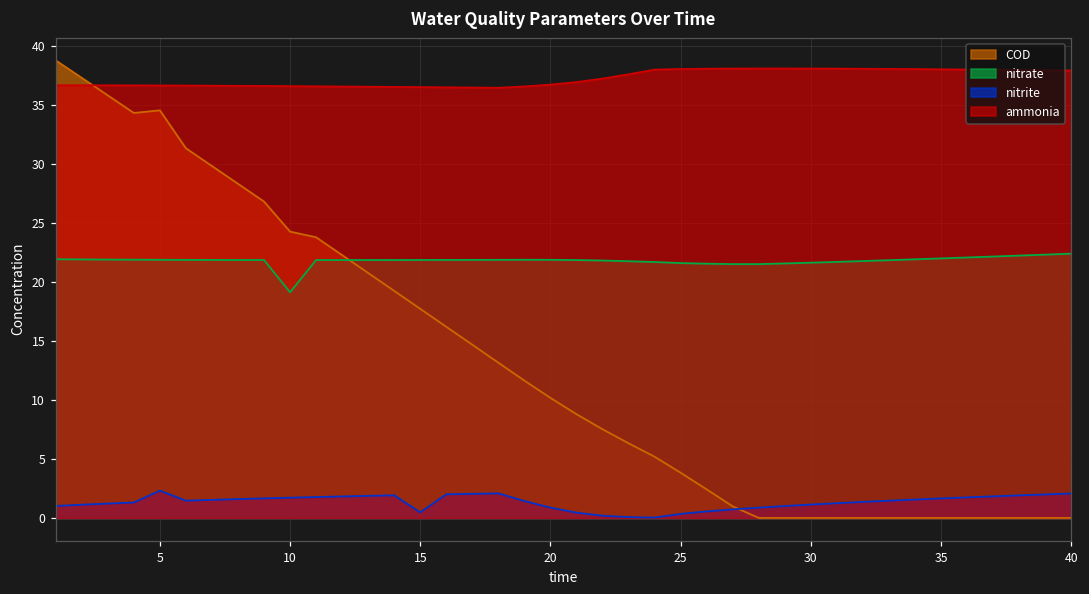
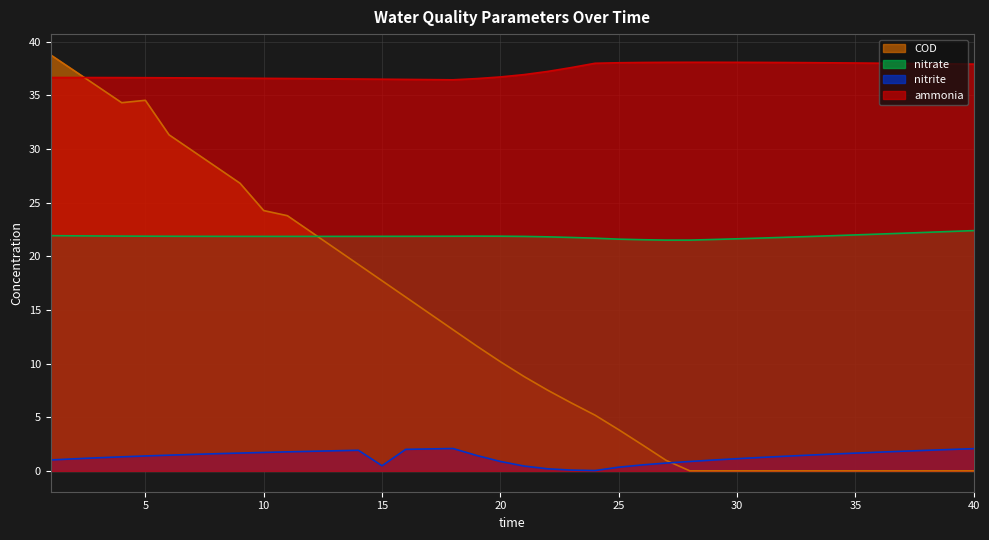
  {
    "COD": {
      "5": 34.5,
      "10": 24.3,
      "15": 17.7,
      "20": 10.2,
      "25": 3.8,
      "30": 0.0,
      "35": 0.0,
      "40": 0.0
    },
    "nitrate": {
      "5": 21.9,
-     "10": 19.1,
+     "10": 21.9,
      "15": 21.9,
      "20": 21.9,
      "25": 21.6,
      "30": 21.6,
      "35": 22.0,
      "40": 22.4
    },
    "nitrite": {
-     "5": 2.3,
+     "5": 1.4,
      "10": 1.7,
      "15": 0.5,
      "20": 0.9,
      "25": 0.3,
      "30": 1.1,
      "35": 1.7,
      "40": 2.1
    },
    "ammonia": {
      "5": 36.6,
      "10": 36.6,
      "15": 36.5,
      "20": 36.7,
      "25": 38.0,
      "30": 38.1,
      "35": 38.0,
      "40": 37.9
    }
  }
